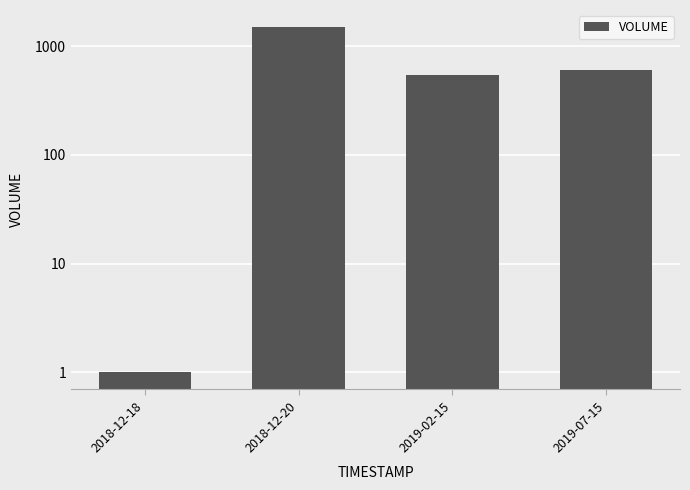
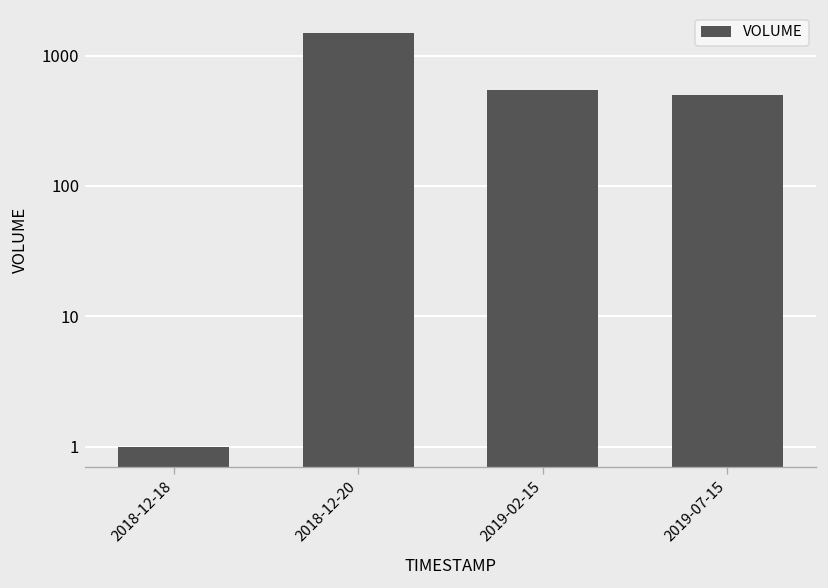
  {
    "2018-12-18": 1,
    "2018-12-20": 1500,
    "2019-02-15": 500,
-   "2019-07-15": 600
+   "2019-07-15": 500
  }
